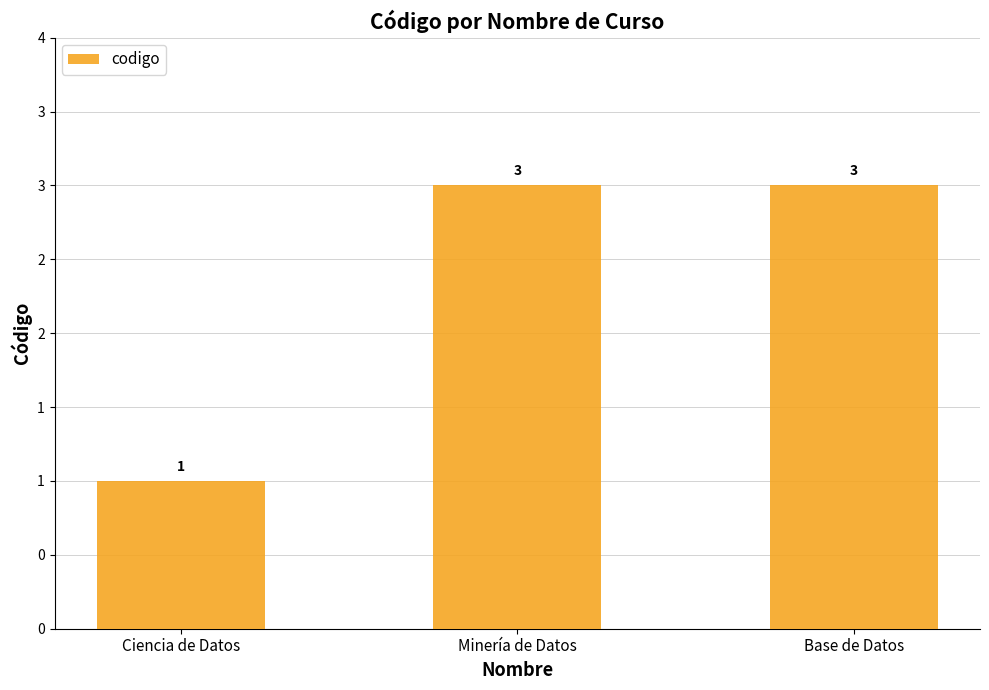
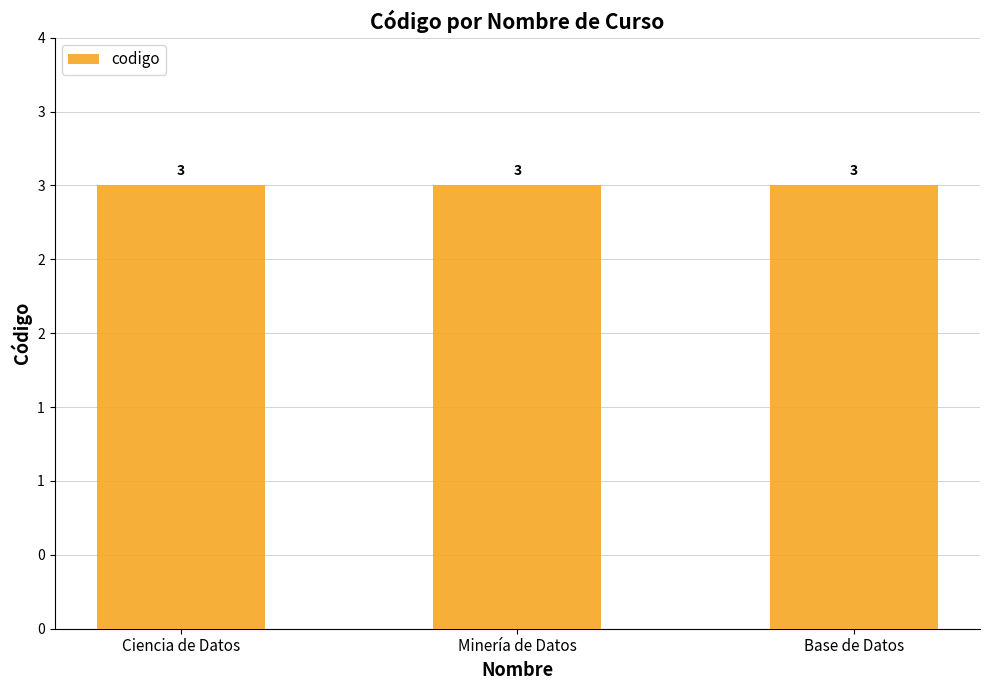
  {
-   "Ciencia de Datos": 1,
+   "Ciencia de Datos": 3,
    "Minería de Datos": 3,
    "Base de Datos": 3
  }
